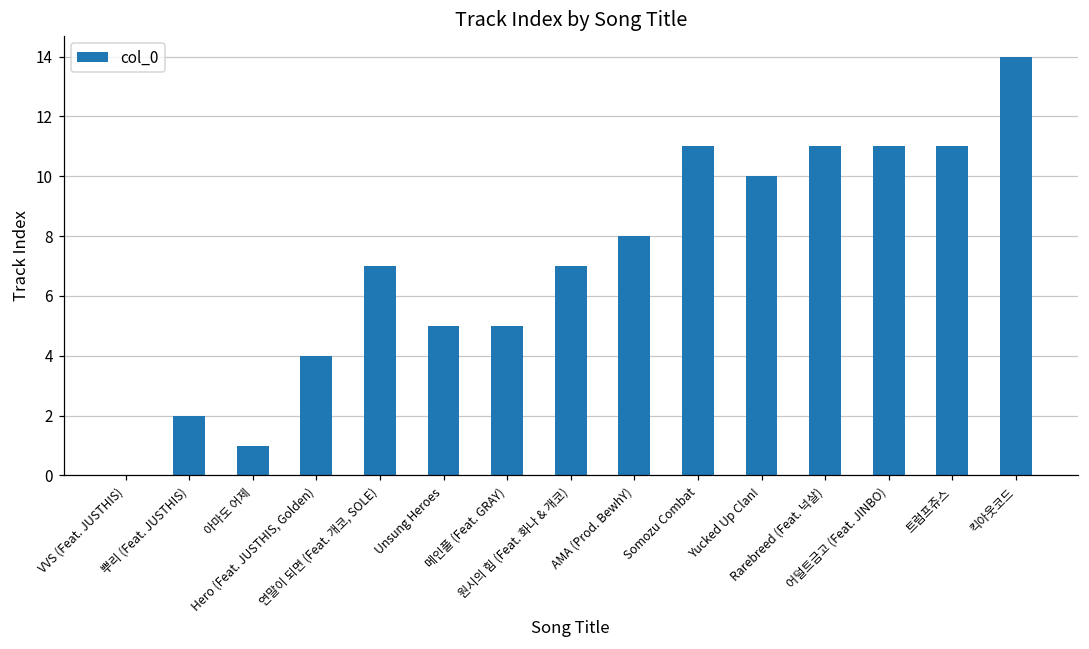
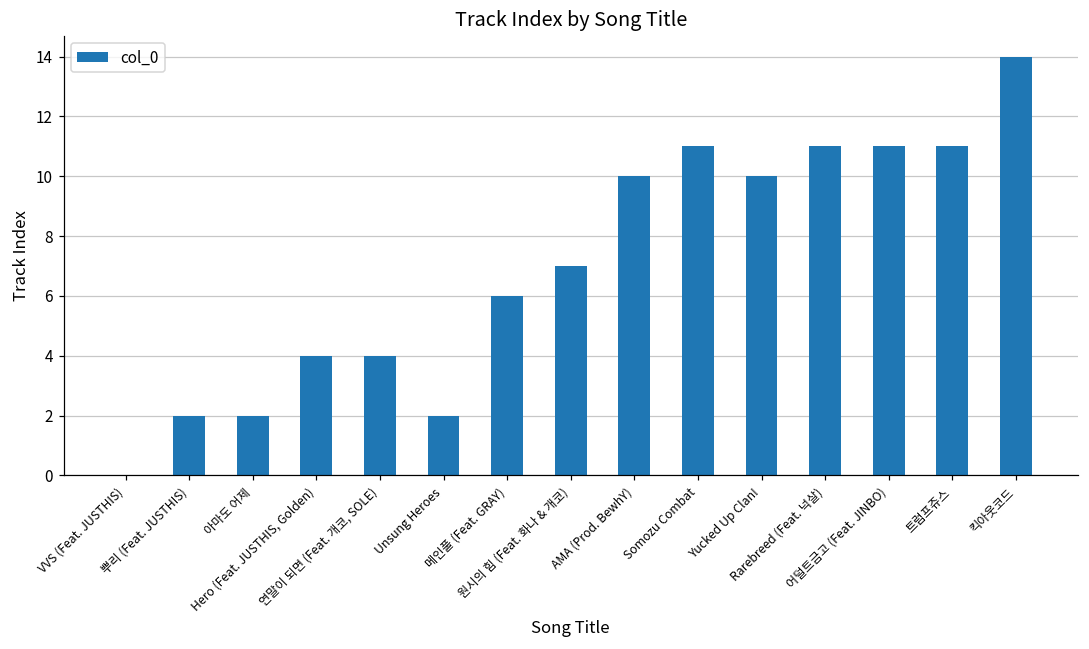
  {
    "VVS (Feat. JUSTHIS)": 0,
    "뿌리 (Feat. JUSTHIS)": 2,
-   "아마도 어제": 1,
+   "아마도 어제": 2,
    "Hero (Feat. JUSTHIS, Golden)": 4,
-   "연말이 되면 (Feat. 개코, SOLE)": 7,
-   "Unsung Heroes": 5,
-   "메인풀 (Feat. GRAY)": 5,
+   "연말이 되면 (Feat. 개코, SOLE)": 4,
+   "Unsung Heroes": 2,
+   "메인풀 (Feat. GRAY)": 6,
    "원시의 힘 (Feat. 화나 & 개코)": 7,
-   "AMA (Prod. BewhY)": 8,
+   "AMA (Prod. BewhY)": 10,
    "Somozu Combat": 11,
    "Yucked Up Clan!": 10,
    "Rarebreed (Feat. 넉살)": 11,
    "어덜트금고 (Feat. JINBO)": 11,
    "트럼프쥬스": 11,
    "킥아웃코드": 14
  }
